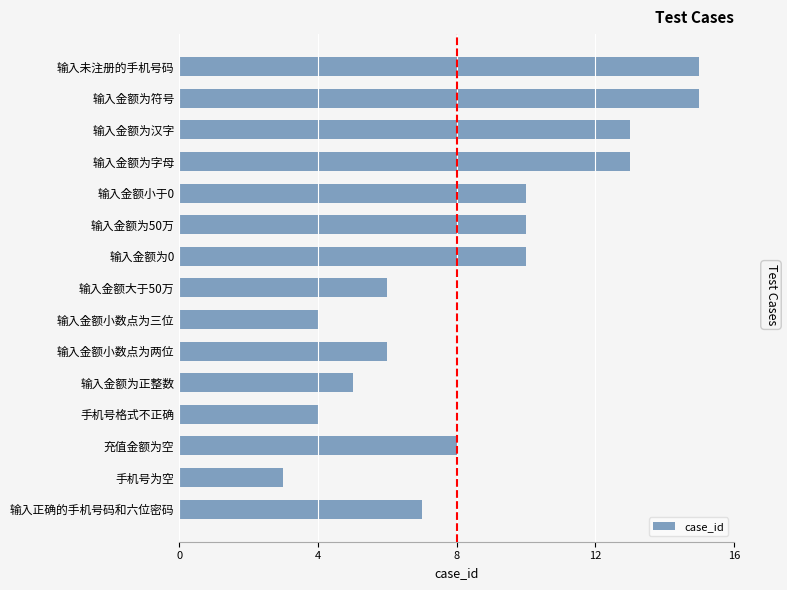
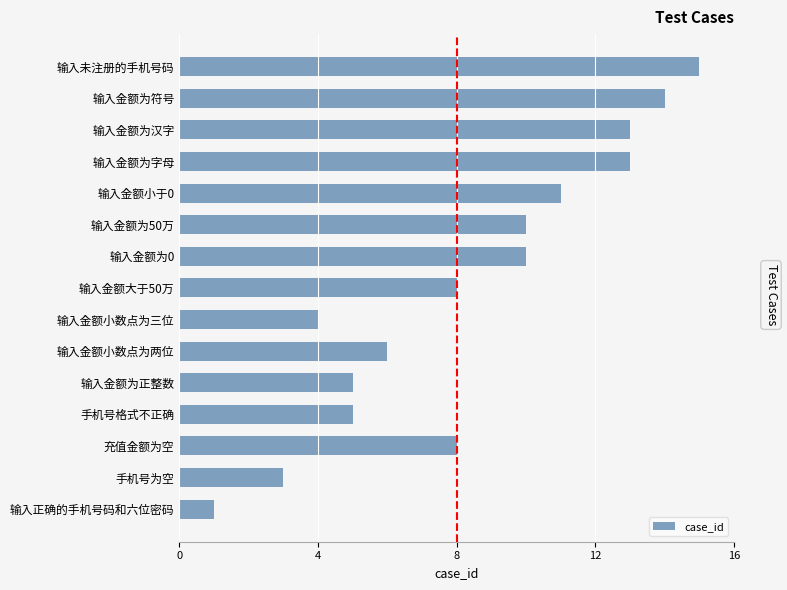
  {
    "输入未注册的手机号码": 15,
-   "输入金额为符号": 15,
+   "输入金额为符号": 14,
    "输入金额为汉字": 13,
    "输入金额为字母": 13,
-   "输入金额小于0": 10,
+   "输入金额小于0": 11,
    "输入金额为50万": 10,
    "输入金额为0": 10,
-   "输入金额大于50万": 6,
+   "输入金额大于50万": 8,
    "输入金额小数点为三位": 4,
    "输入金额小数点为两位": 6,
    "输入金额为正整数": 5,
-   "手机号格式不正确": 4,
+   "手机号格式不正确": 5,
    "充值金额为空": 8,
    "手机号为空": 3,
-   "输入正确的手机号码和六位密码": 7
+   "输入正确的手机号码和六位密码": 1
  }
